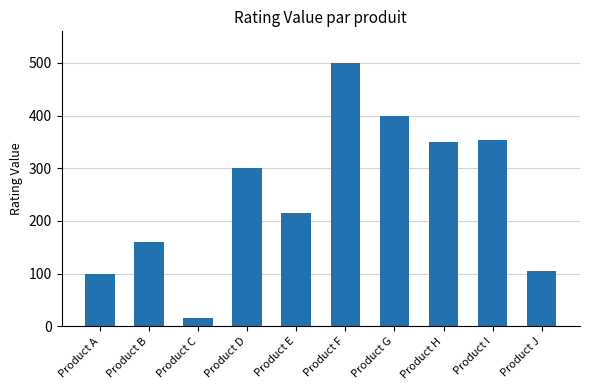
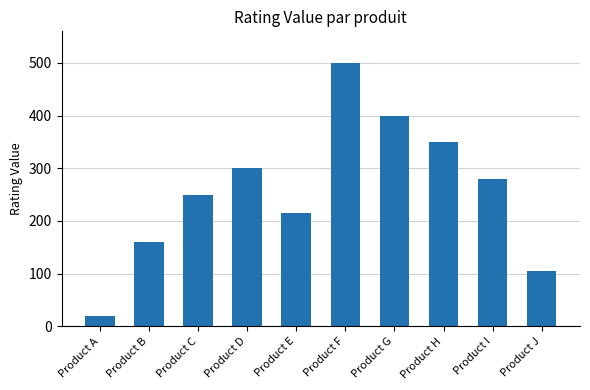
  {
-   "Product A": 100,
+   "Product A": 20,
    "Product B": 160,
-   "Product C": 20,
+   "Product C": 250,
    "Product D": 300,
    "Product E": 220,
    "Product F": 500,
    "Product G": 400,
    "Product H": 350,
-   "Product I": 350,
+   "Product I": 280,
    "Product J": 110
  }
